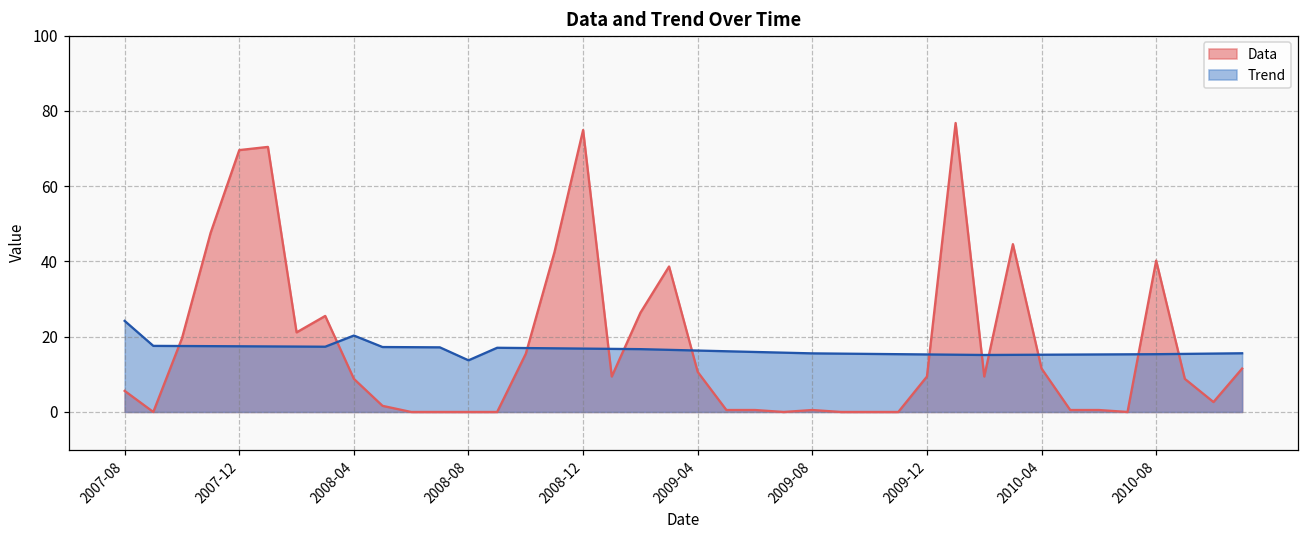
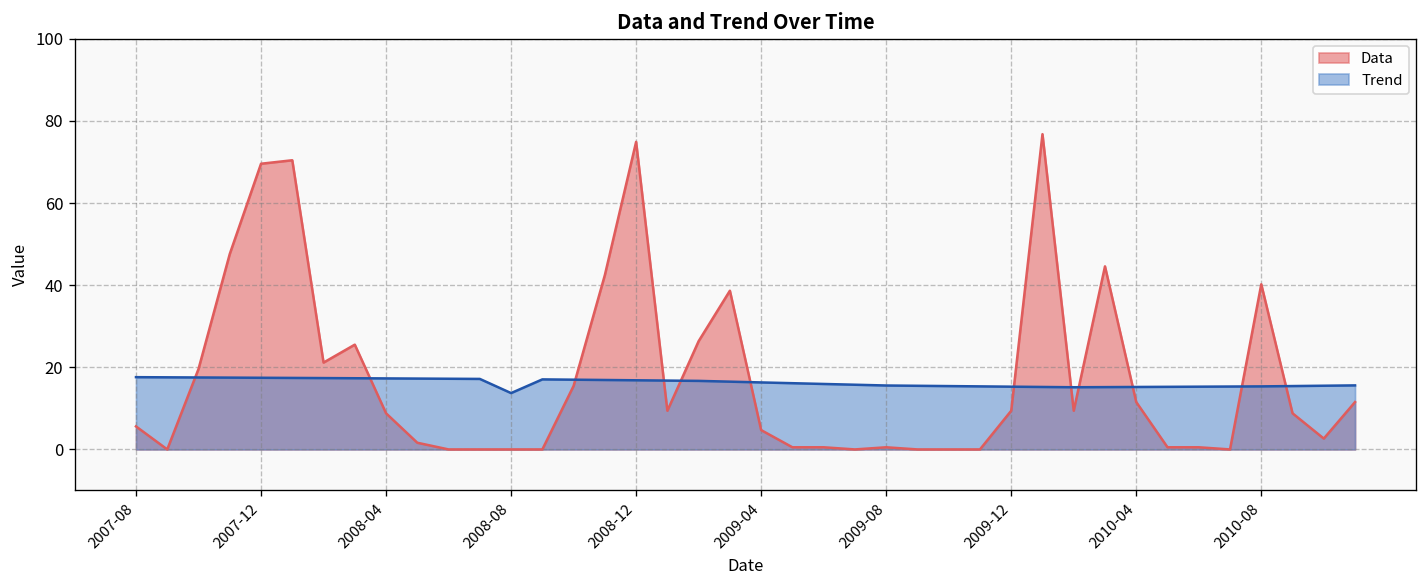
  {
    "Data": {
      "2007-08": 6,
      "2007-12": 70,
      "2008-04": 9,
      "2008-08": 0,
      "2008-12": 75,
-     "2009-04": 11,
+     "2009-04": 5,
      "2009-08": 1,
      "2009-12": 9,
      "2010-04": 12,
      "2010-08": 40
    },
    "Trend": {
-     "2007-08": 24,
+     "2007-08": 18,
      "2007-12": 17,
-     "2008-04": 20,
+     "2008-04": 17,
      "2008-08": 14,
      "2008-12": 17,
      "2009-04": 16,
      "2009-08": 16,
      "2009-12": 15,
      "2010-04": 15,
      "2010-08": 15
    }
  }
